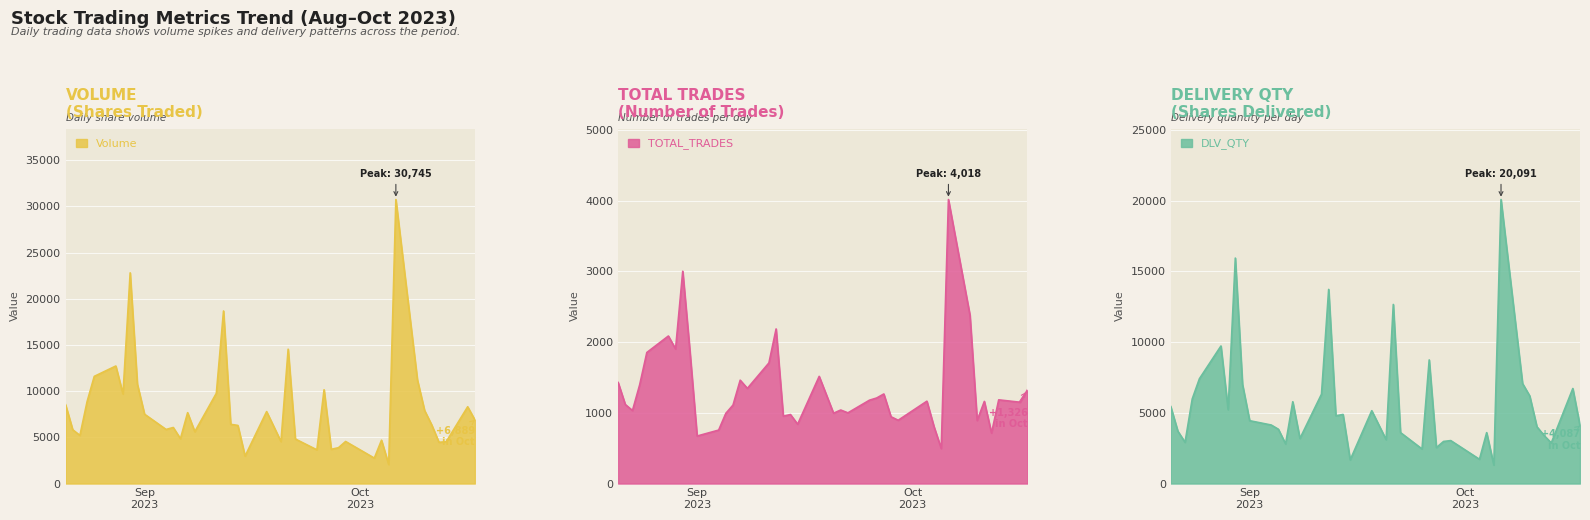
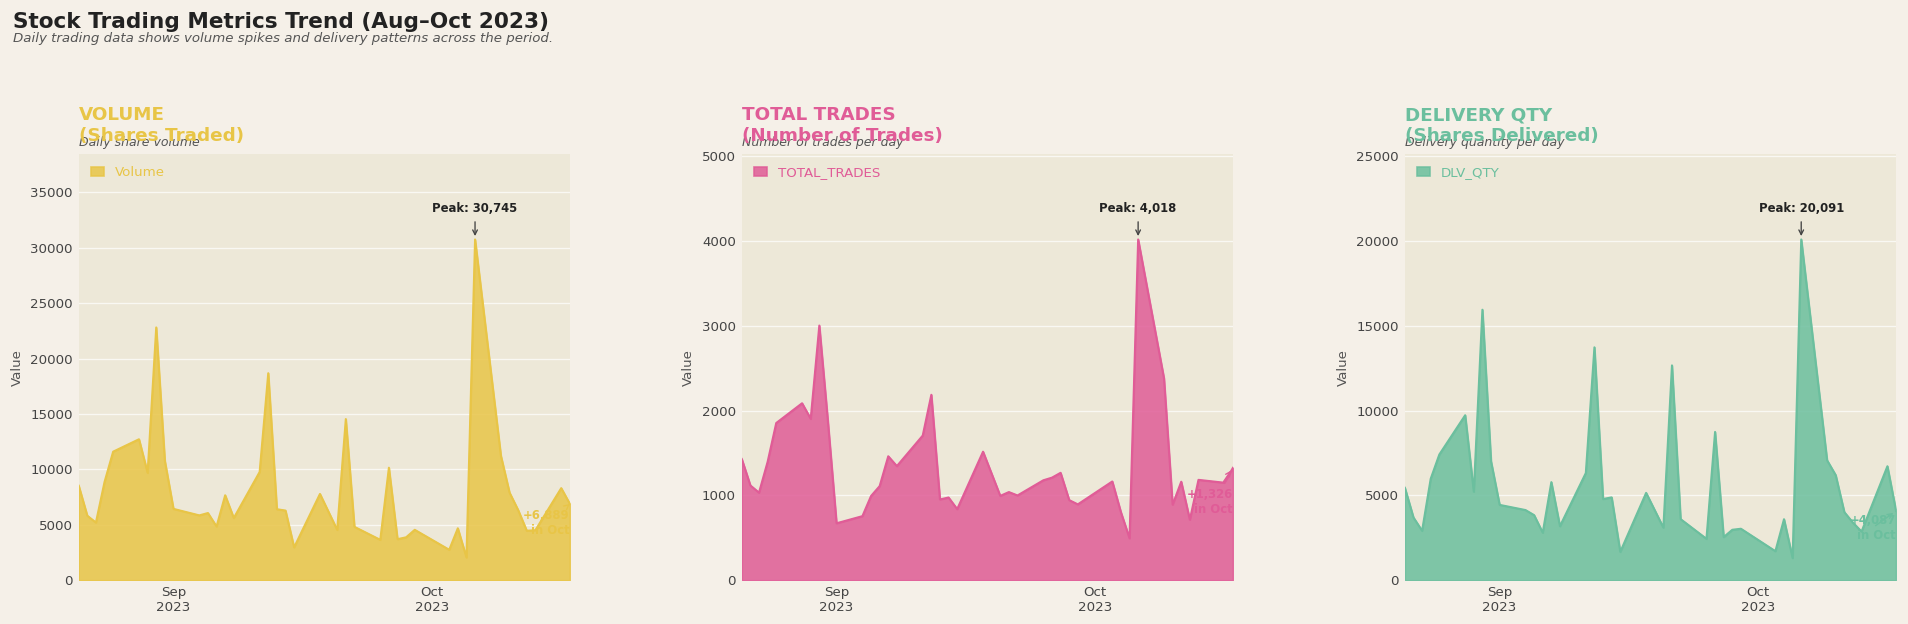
  {
    "VOLUME (Shares Traded)": {
-     "Sep 2023": 8000
+     "Sep 2023": 6000
    },
    "TOTAL TRADES (Number of Trades)": {
      "Sep 2023": 700
    },
    "DELIVERY QTY (Shares Delivered)": {
      "Sep 2023": 4400
    }
  }
